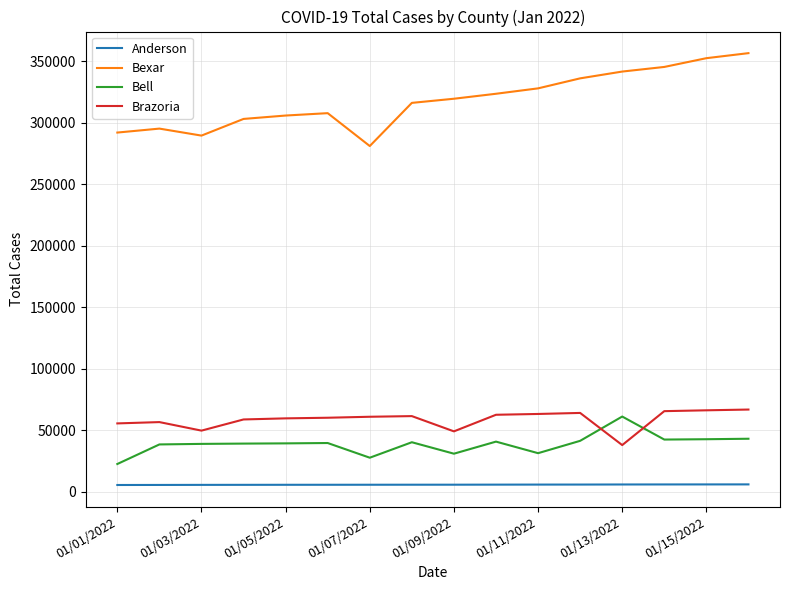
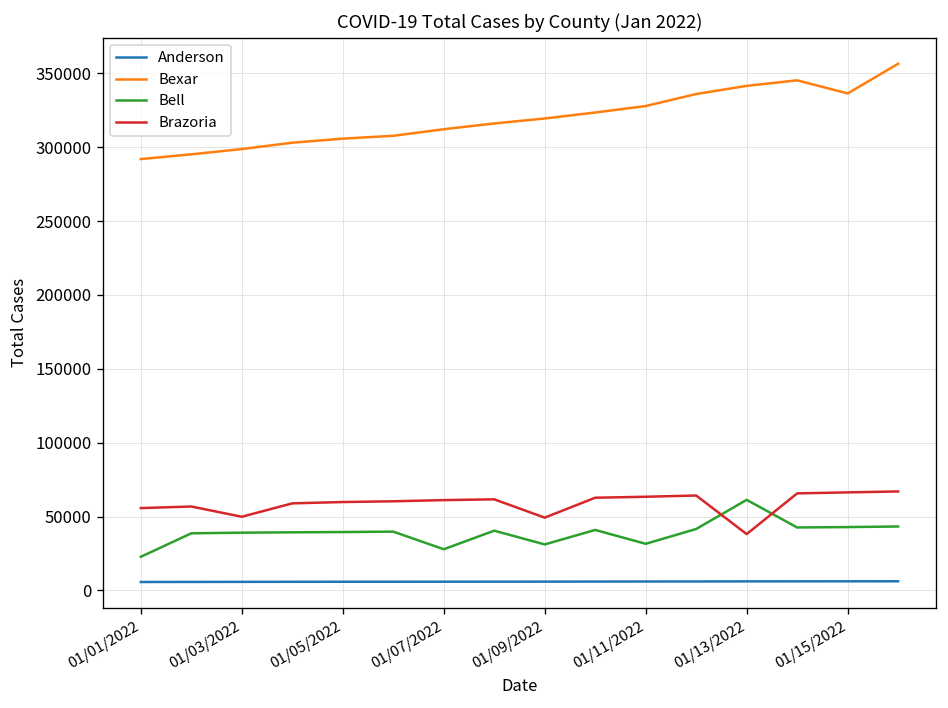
  {
    "Anderson": {
      "01/01/2022": 6000,
      "01/03/2022": 6000,
      "01/05/2022": 6000,
      "01/07/2022": 6000,
      "01/09/2022": 6000,
      "01/11/2022": 6000,
      "01/13/2022": 6000,
      "01/15/2022": 6000
    },
    "Bexar": {
      "01/01/2022": 292000,
-     "01/03/2022": 290000,
+     "01/03/2022": 299000,
      "01/05/2022": 306000,
-     "01/07/2022": 281000,
+     "01/07/2022": 312000,
      "01/09/2022": 319000,
      "01/11/2022": 328000,
      "01/13/2022": 342000,
-     "01/15/2022": 352000
+     "01/15/2022": 336000
    },
    "Bell": {
      "01/01/2022": 23000,
      "01/03/2022": 39000,
      "01/05/2022": 39000,
      "01/07/2022": 28000,
      "01/09/2022": 31000,
      "01/11/2022": 32000,
      "01/13/2022": 61000,
      "01/15/2022": 43000
    },
    "Brazoria": {
      "01/01/2022": 56000,
      "01/03/2022": 50000,
      "01/05/2022": 60000,
      "01/07/2022": 61000,
      "01/09/2022": 49000,
      "01/11/2022": 63000,
      "01/13/2022": 38000,
      "01/15/2022": 66000
    }
  }
